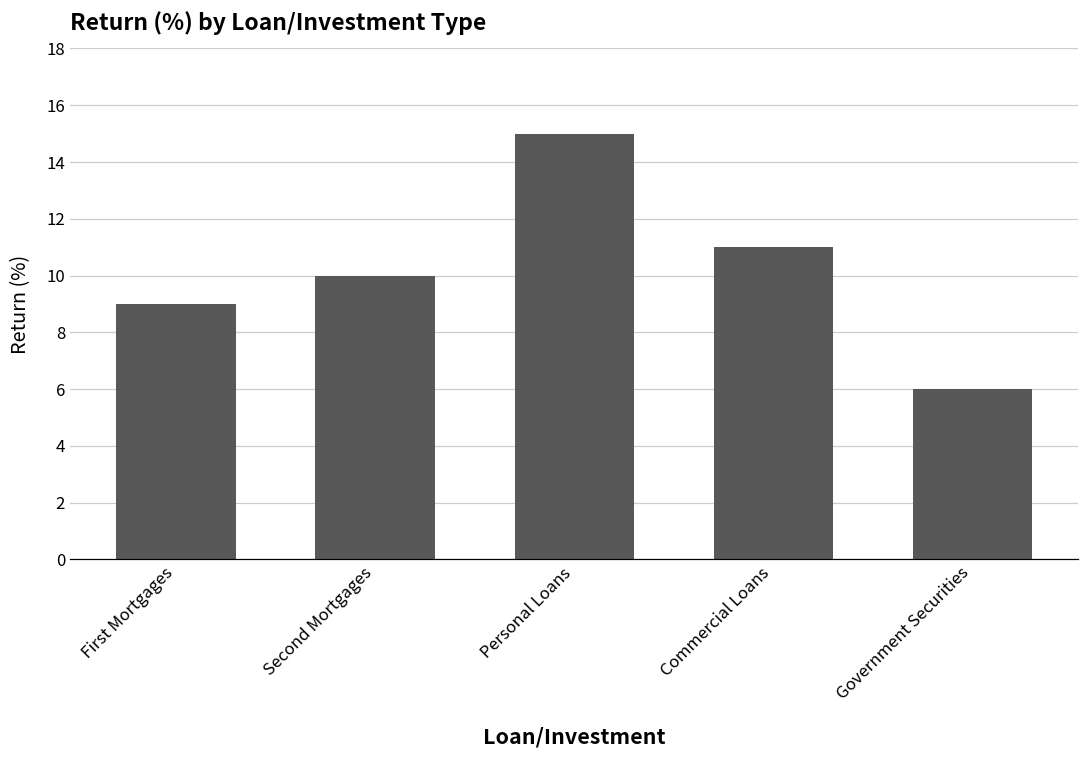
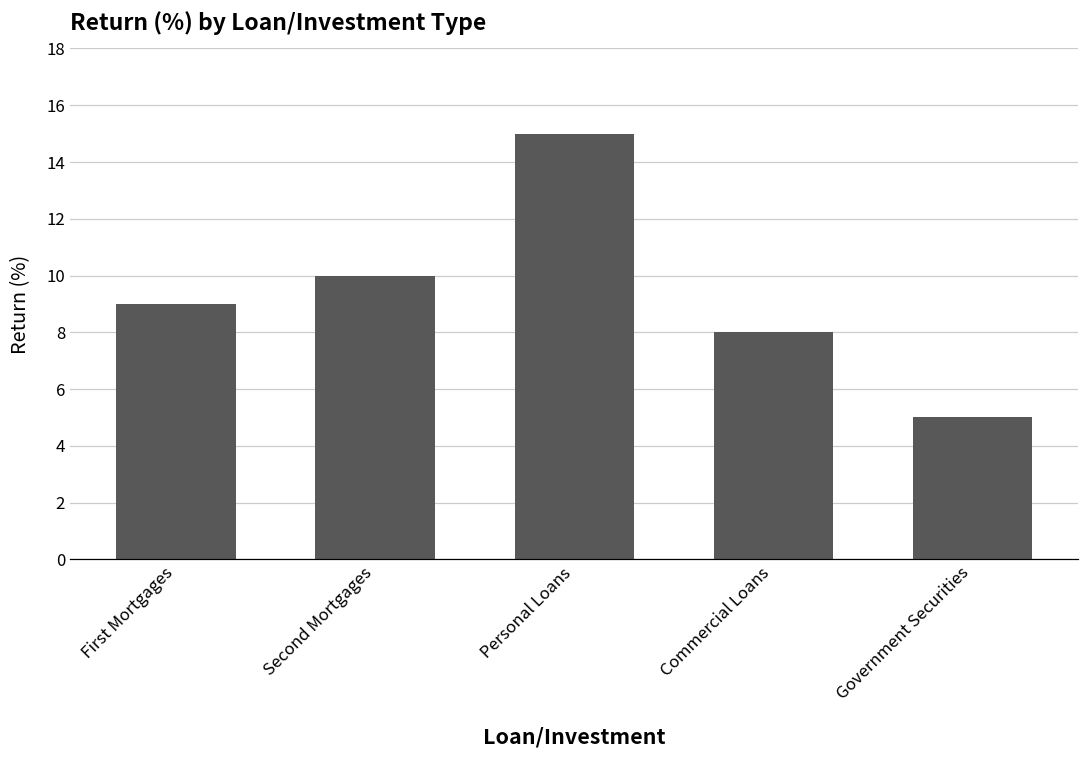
  {
    "First Mortgages": 9,
    "Second Mortgages": 10,
    "Personal Loans": 15,
-   "Commercial Loans": 11,
-   "Government Securities": 6
+   "Commercial Loans": 8,
+   "Government Securities": 5
  }
